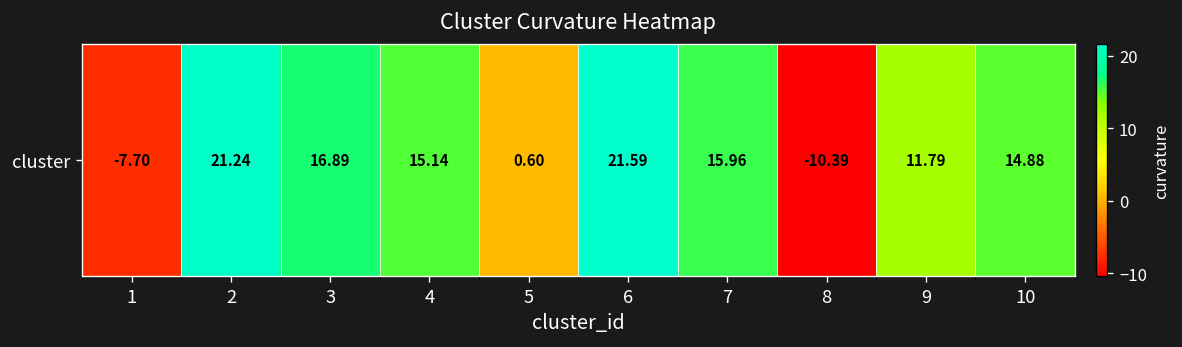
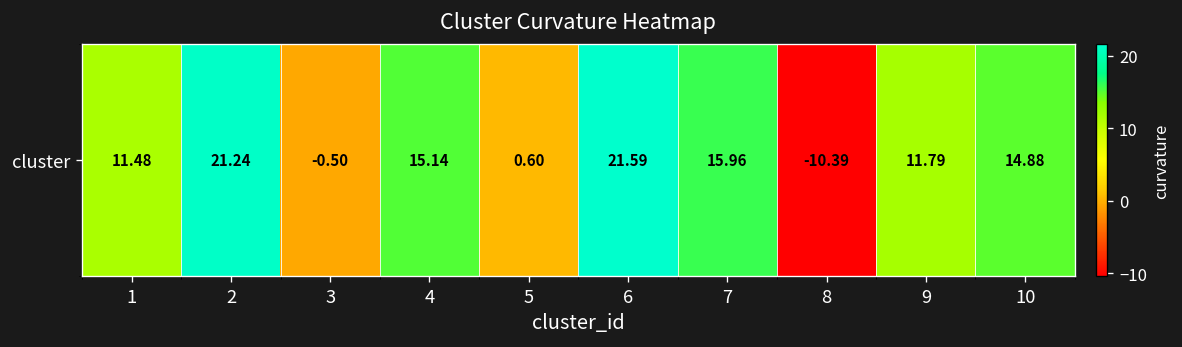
  {
    "cluster": {
-     "1": -7.70,
+     "1": 11.48,
      "2": 21.24,
-     "3": 16.89,
+     "3": -0.50,
      "4": 15.14,
      "5": 0.60,
      "6": 21.59,
      "7": 15.96,
      "8": -10.39,
      "9": 11.79,
      "10": 14.88
    }
  }
